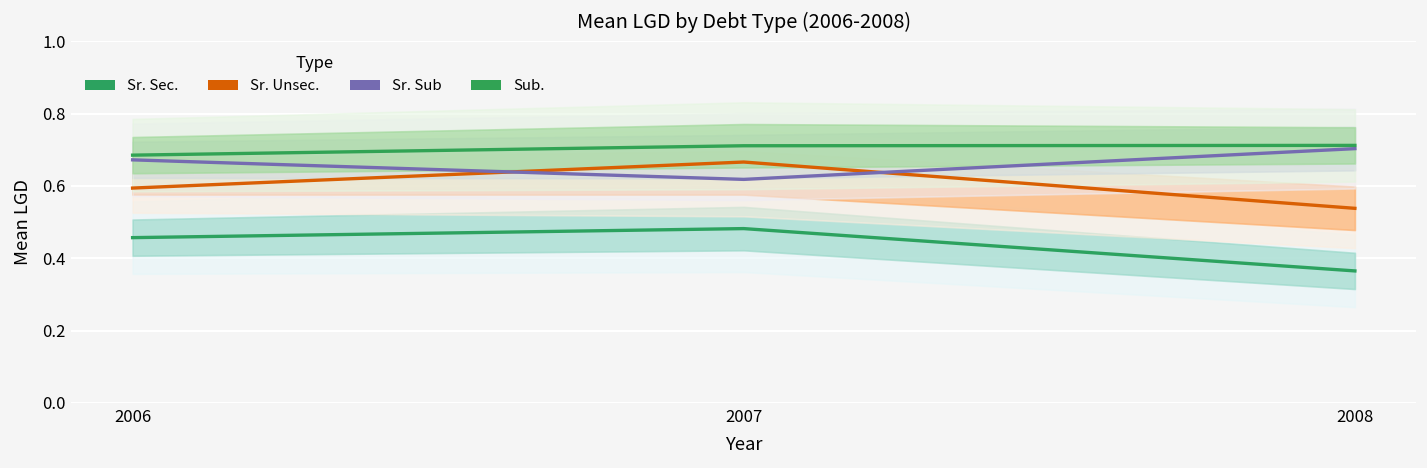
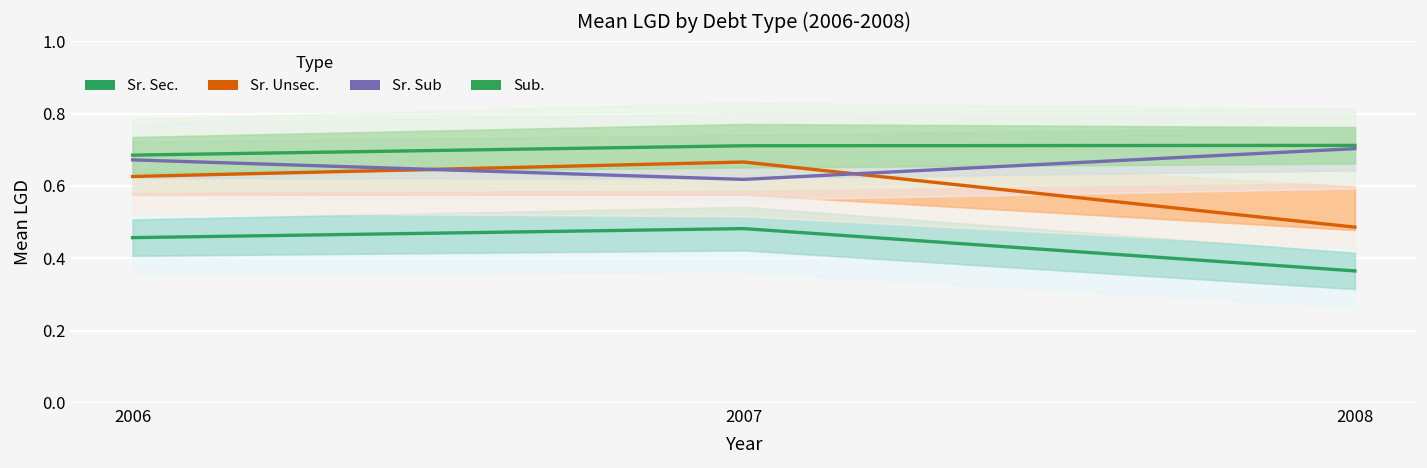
  {
    "Sr. Unsec.": {
-     "2006": 0.59,
+     "2006": 0.63,
      "2007": 0.67,
-     "2008": 0.54
+     "2008": 0.49
    },
    "Sr. Sub": {
      "2007": 0.62,
      "2008": 0.70
    }
  }
